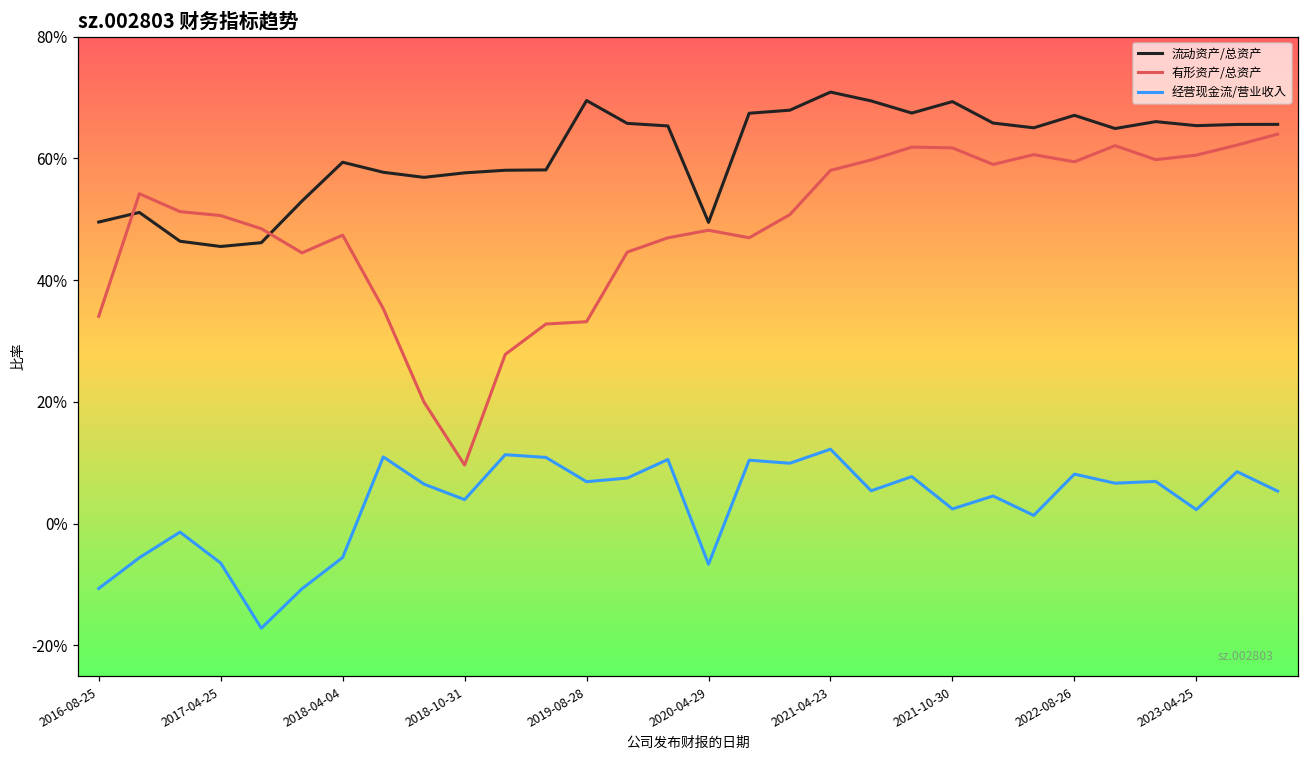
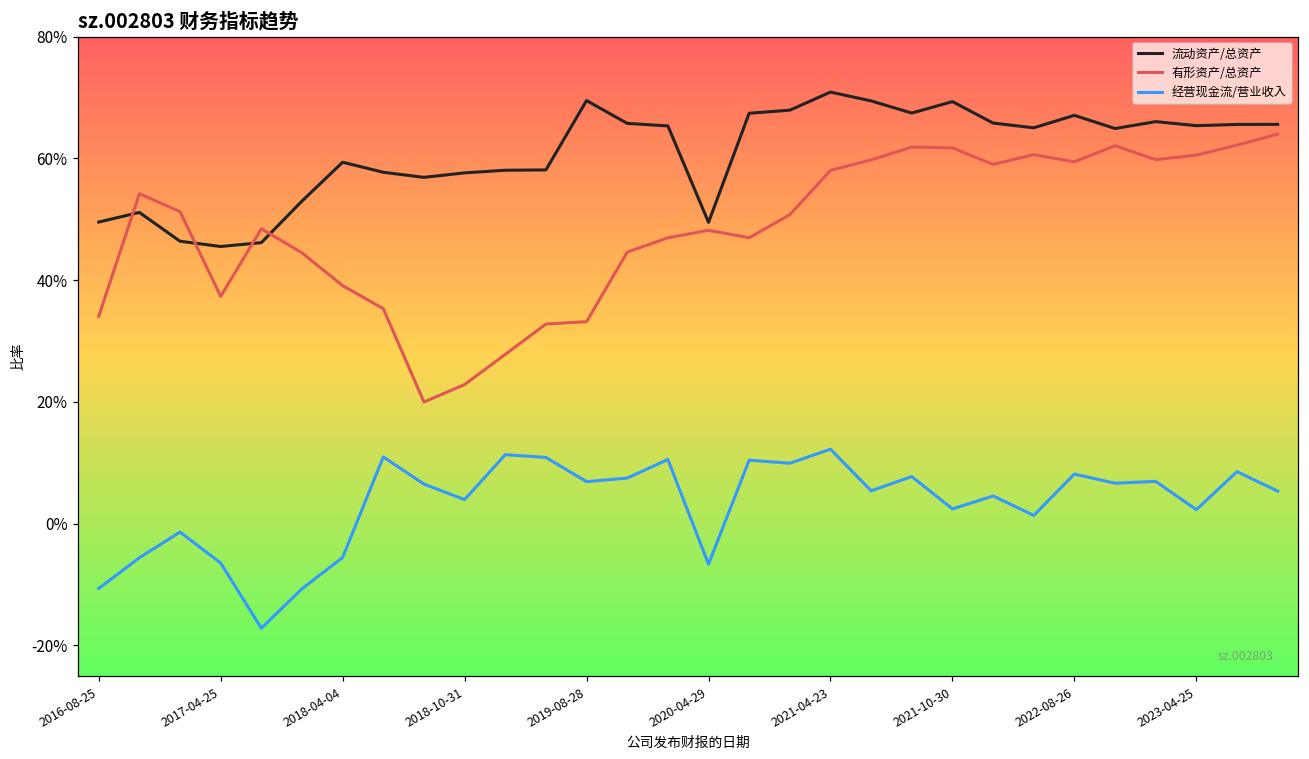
  {
    "流动资产/总资产": {
      "2016-08-25": "50%",
      "2017-04-25": "46%",
      "2018-04-04": "59%",
      "2018-10-31": "58%",
      "2019-08-28": "70%",
      "2020-04-29": "49%",
      "2021-10-30": "69%",
      "2022-08-26": "67%",
      "2023-04-25": "65%"
    },
    "有形资产/总资产": {
      "2016-08-25": "34%",
-     "2017-04-25": "51%",
-     "2018-04-04": "47%",
-     "2018-10-31": "10%",
+     "2017-04-25": "37%",
+     "2018-04-04": "39%",
+     "2018-10-31": "23%",
      "2019-08-28": "33%",
      "2020-04-29": "48%",
      "2021-10-30": "62%",
      "2022-08-26": "59%",
      "2023-04-25": "61%"
    },
    "经营现金流/营业收入": {
      "2016-08-25": "-11%",
      "2017-04-25": "-6%",
      "2018-04-04": "-6%",
      "2018-10-31": "4%",
      "2019-08-28": "7%",
      "2020-04-29": "-7%",
      "2021-10-30": "2%",
      "2022-08-26": "8%",
      "2023-04-25": "2%"
    }
  }
